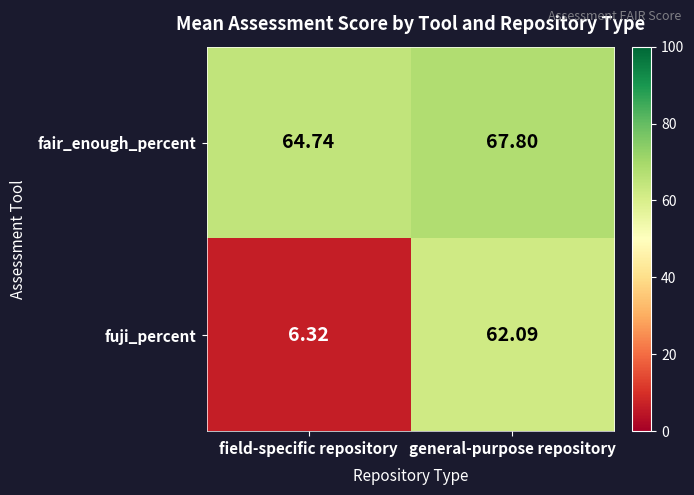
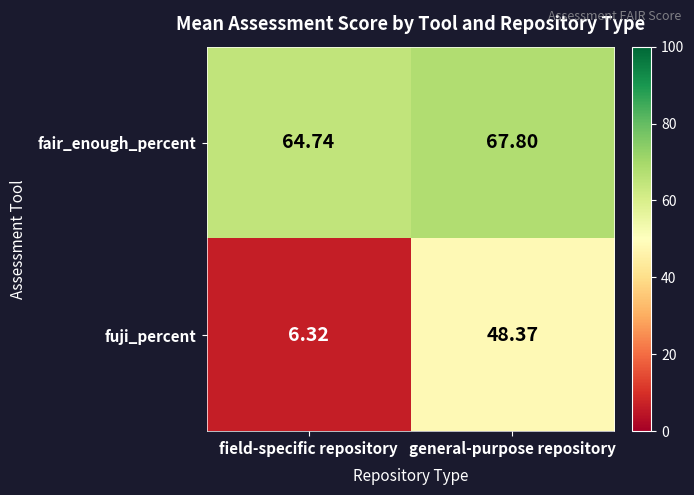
  {
    "fair_enough_percent": {
      "field-specific repository": 64.74,
      "general-purpose repository": 67.80
    },
    "fuji_percent": {
      "field-specific repository": 6.32,
-     "general-purpose repository": 62.09
+     "general-purpose repository": 48.37
    }
  }
